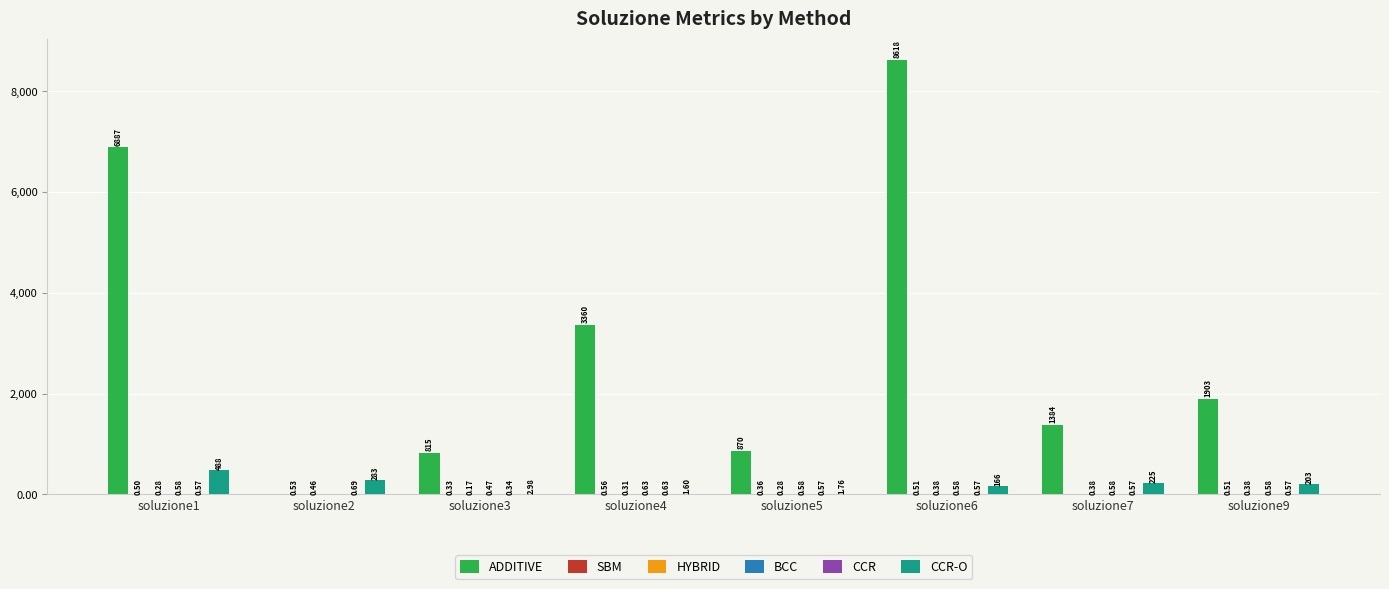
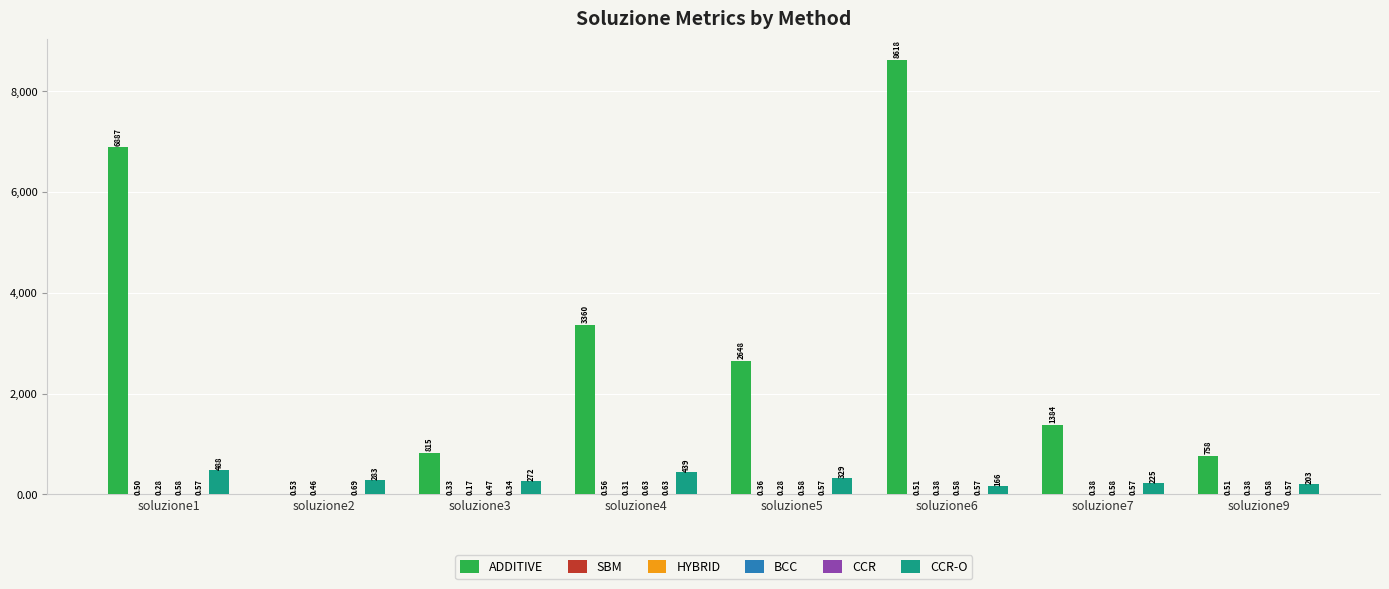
  {
    "ADDITIVE": {
      "soluzione1": 6887,
      "soluzione3": 815,
      "soluzione4": 3360,
-     "soluzione5": 870,
+     "soluzione5": 2648,
      "soluzione6": 8618,
      "soluzione7": 1384,
-     "soluzione9": 1903
+     "soluzione9": 758
    },
    "SBM": {
      "soluzione1": 0.50,
      "soluzione2": 0.53,
      "soluzione3": 0.33,
      "soluzione4": 0.56,
      "soluzione5": 0.36,
      "soluzione6": 0.51,
      "soluzione9": 0.51
    },
    "HYBRID": {
      "soluzione1": 0.28,
      "soluzione2": 0.46,
      "soluzione3": 0.17,
      "soluzione4": 0.31,
      "soluzione5": 0.28,
      "soluzione6": 0.38,
      "soluzione7": 0.38,
      "soluzione9": 0.38
    },
    "BCC": {
      "soluzione1": 0.58,
      "soluzione3": 0.47,
      "soluzione4": 0.63,
      "soluzione5": 0.58,
      "soluzione6": 0.58,
      "soluzione7": 0.58,
      "soluzione9": 0.58
    },
    "CCR": {
      "soluzione1": 0.57,
      "soluzione2": 0.69,
      "soluzione3": 0.34,
      "soluzione4": 0.63,
      "soluzione5": 0.57,
      "soluzione6": 0.57,
      "soluzione7": 0.57,
      "soluzione9": 0.57
    },
    "CCR-O": {
      "soluzione1": 488,
      "soluzione2": 283,
-     "soluzione3": 2.98,
-     "soluzione4": 1.60,
-     "soluzione5": 1.76,
+     "soluzione3": 272,
+     "soluzione4": 439,
+     "soluzione5": 329,
      "soluzione6": 166,
      "soluzione7": 225,
      "soluzione9": 203
    }
  }
